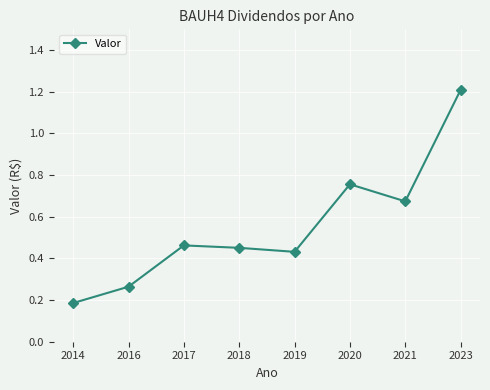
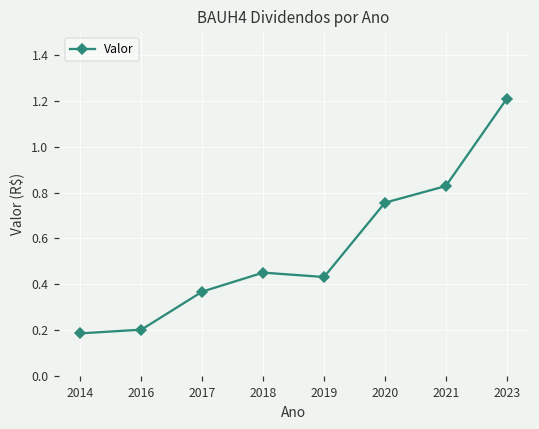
  {
    "2014": 0.19,
-   "2016": 0.26,
-   "2017": 0.46,
+   "2016": 0.20,
+   "2017": 0.37,
    "2018": 0.45,
    "2019": 0.43,
    "2020": 0.76,
-   "2021": 0.67,
+   "2021": 0.83,
    "2023": 1.21
  }
